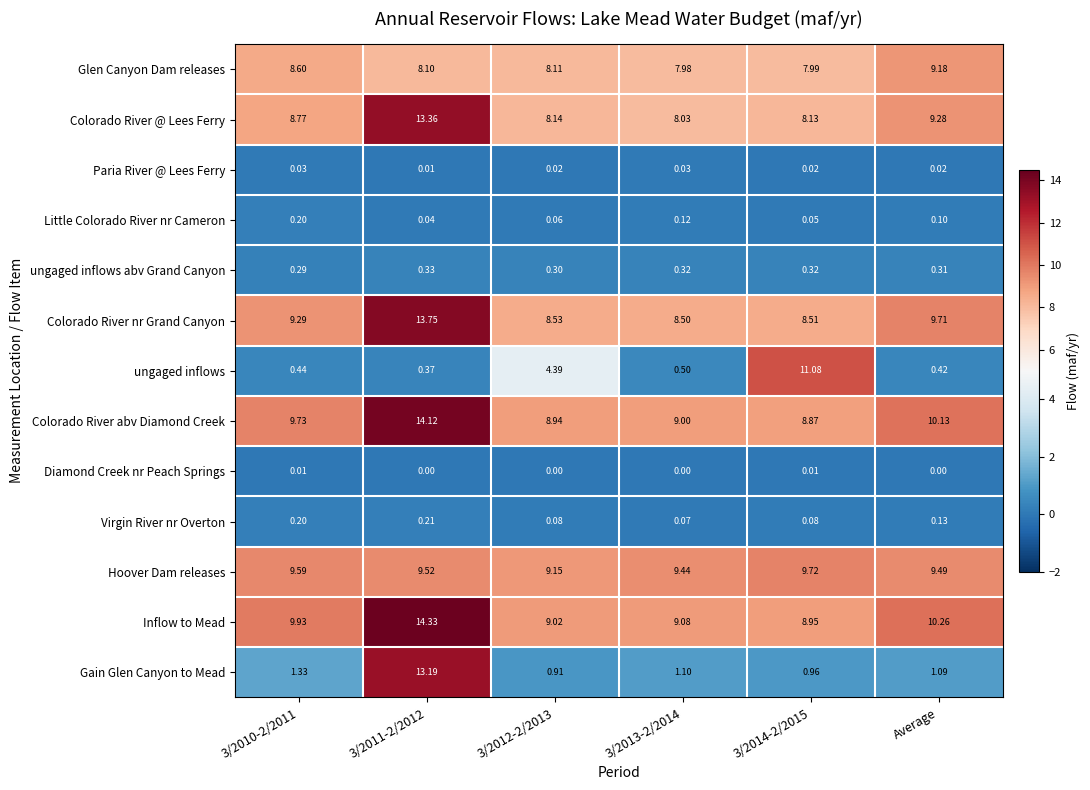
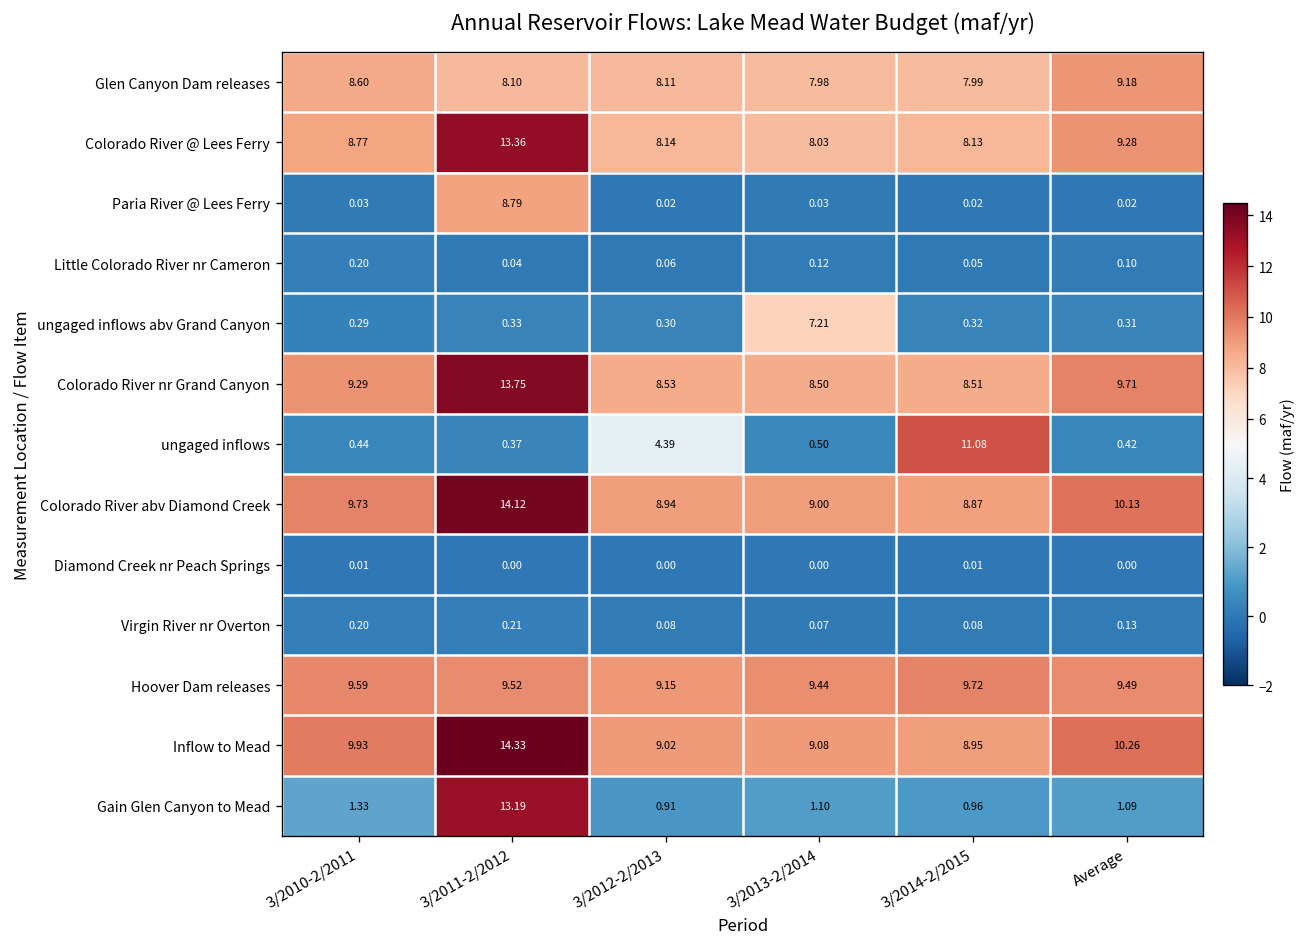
  {
    "Glen Canyon Dam releases": {
      "3/2010-2/2011": 8.60,
      "3/2011-2/2012": 8.10,
      "3/2012-2/2013": 8.11,
      "3/2013-2/2014": 7.98,
      "3/2014-2/2015": 7.99,
      "Average": 9.18
    },
    "Colorado River @ Lees Ferry": {
      "3/2010-2/2011": 8.77,
      "3/2011-2/2012": 13.36,
      "3/2012-2/2013": 8.14,
      "3/2013-2/2014": 8.03,
      "3/2014-2/2015": 8.13,
      "Average": 9.28
    },
    "Paria River @ Lees Ferry": {
      "3/2010-2/2011": 0.03,
-     "3/2011-2/2012": 0.01,
+     "3/2011-2/2012": 8.79,
      "3/2012-2/2013": 0.02,
      "3/2013-2/2014": 0.03,
      "3/2014-2/2015": 0.02,
      "Average": 0.02
    },
    "Little Colorado River nr Cameron": {
      "3/2010-2/2011": 0.20,
      "3/2011-2/2012": 0.04,
      "3/2012-2/2013": 0.06,
      "3/2013-2/2014": 0.12,
      "3/2014-2/2015": 0.05,
      "Average": 0.10
    },
    "ungaged inflows abv Grand Canyon": {
      "3/2010-2/2011": 0.29,
      "3/2011-2/2012": 0.33,
      "3/2012-2/2013": 0.30,
-     "3/2013-2/2014": 0.32,
+     "3/2013-2/2014": 7.21,
      "3/2014-2/2015": 0.32,
      "Average": 0.31
    },
    "Colorado River nr Grand Canyon": {
      "3/2010-2/2011": 9.29,
      "3/2011-2/2012": 13.75,
      "3/2012-2/2013": 8.53,
      "3/2013-2/2014": 8.50,
      "3/2014-2/2015": 8.51,
      "Average": 9.71
    },
    "ungaged inflows": {
      "3/2010-2/2011": 0.44,
      "3/2011-2/2012": 0.37,
      "3/2012-2/2013": 4.39,
      "3/2013-2/2014": 0.50,
      "3/2014-2/2015": 11.08,
      "Average": 0.42
    },
    "Colorado River abv Diamond Creek": {
      "3/2010-2/2011": 9.73,
      "3/2011-2/2012": 14.12,
      "3/2012-2/2013": 8.94,
      "3/2013-2/2014": 9.00,
      "3/2014-2/2015": 8.87,
      "Average": 10.13
    },
    "Diamond Creek nr Peach Springs": {
      "3/2010-2/2011": 0.01,
      "3/2011-2/2012": 0.00,
      "3/2012-2/2013": 0.00,
      "3/2013-2/2014": 0.00,
      "3/2014-2/2015": 0.01,
      "Average": 0.00
    },
    "Virgin River nr Overton": {
      "3/2010-2/2011": 0.20,
      "3/2011-2/2012": 0.21,
      "3/2012-2/2013": 0.08,
      "3/2013-2/2014": 0.07,
      "3/2014-2/2015": 0.08,
      "Average": 0.13
    },
    "Hoover Dam releases": {
      "3/2010-2/2011": 9.59,
      "3/2011-2/2012": 9.52,
      "3/2012-2/2013": 9.15,
      "3/2013-2/2014": 9.44,
      "3/2014-2/2015": 9.72,
      "Average": 9.49
    },
    "Inflow to Mead": {
      "3/2010-2/2011": 9.93,
      "3/2011-2/2012": 14.33,
      "3/2012-2/2013": 9.02,
      "3/2013-2/2014": 9.08,
      "3/2014-2/2015": 8.95,
      "Average": 10.26
    },
    "Gain Glen Canyon to Mead": {
      "3/2010-2/2011": 1.33,
      "3/2011-2/2012": 13.19,
      "3/2012-2/2013": 0.91,
      "3/2013-2/2014": 1.10,
      "3/2014-2/2015": 0.96,
      "Average": 1.09
    }
  }
